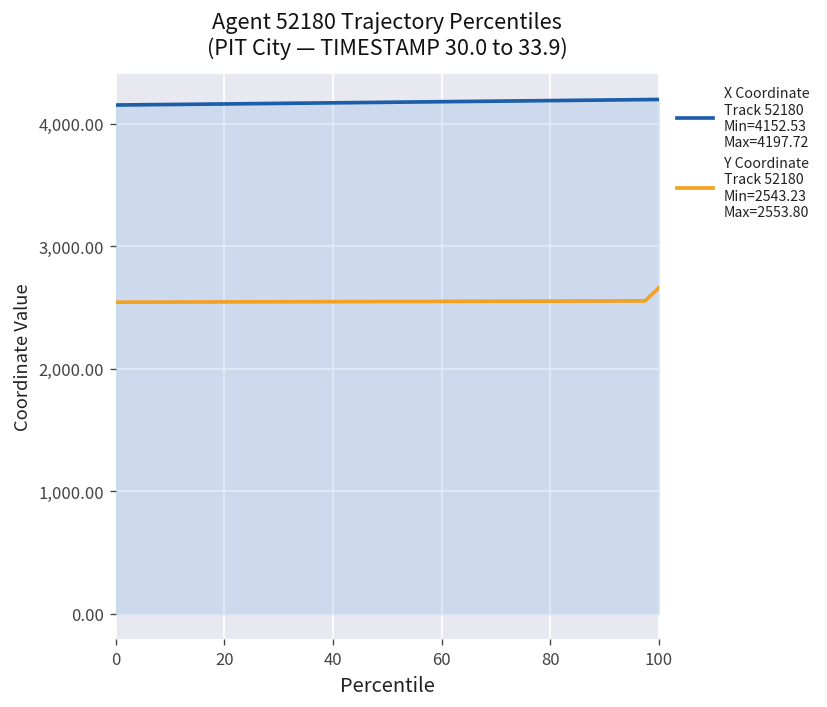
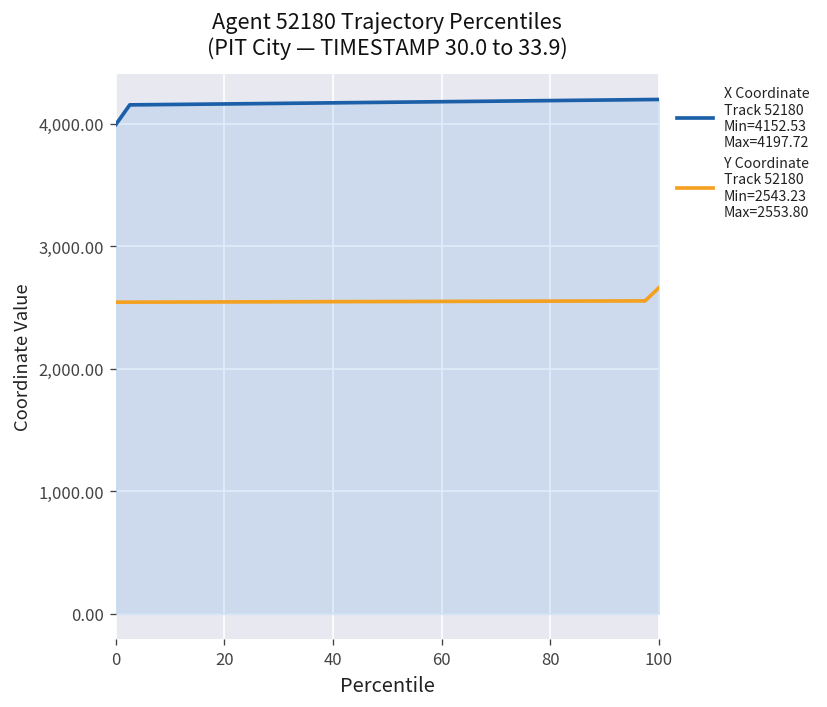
  {
    "X Coordinate Track 52180 Min=4152.53 Max=4197.72": {
-     "0": "4,150",
+     "0": "3,990",
      "100": "4,200"
    },
    "Y Coordinate Track 52180 Min=2543.23 Max=2553.80": {
      "0": "2,540",
      "100": "2,660"
    }
  }
